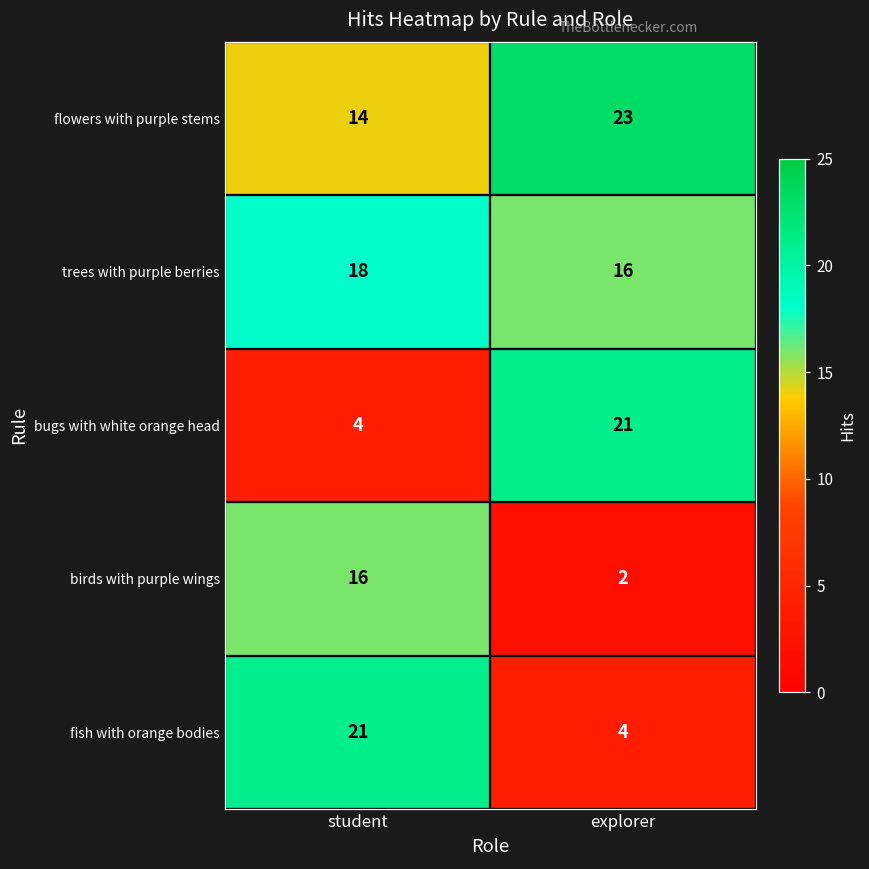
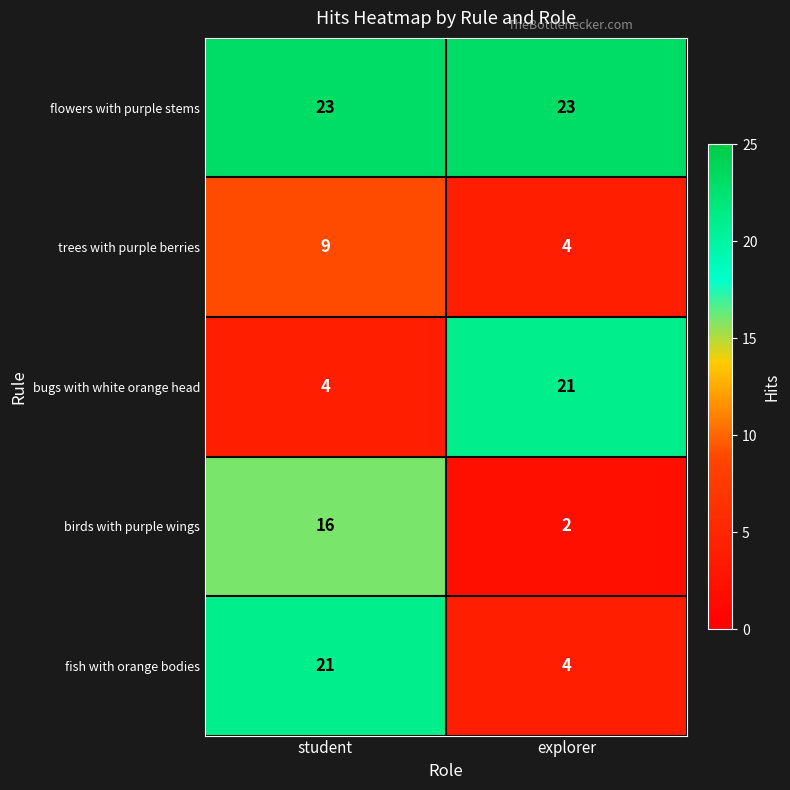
  {
    "flowers with purple stems": {
-     "student": 14,
+     "student": 23,
      "explorer": 23
    },
    "trees with purple berries": {
-     "student": 18,
-     "explorer": 16
+     "student": 9,
+     "explorer": 4
    },
    "bugs with white orange head": {
      "student": 4,
      "explorer": 21
    },
    "birds with purple wings": {
      "student": 16,
      "explorer": 2
    },
    "fish with orange bodies": {
      "student": 21,
      "explorer": 4
    }
  }
